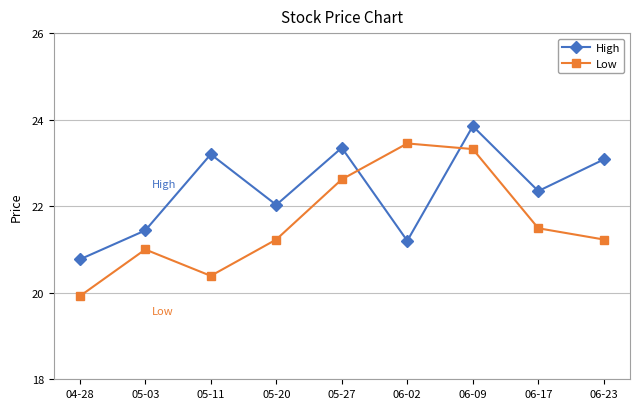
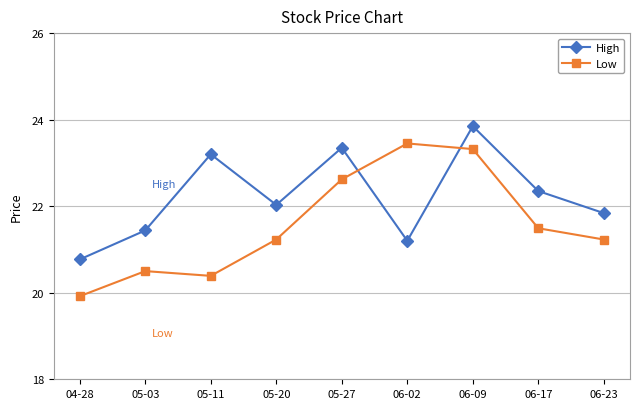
  {
    "High": {
      "04-28": 20.8,
      "05-03": 21.4,
      "05-11": 23.2,
      "05-20": 22.0,
      "05-27": 23.4,
      "06-02": 21.2,
      "06-09": 23.9,
      "06-17": 22.4,
-     "06-23": 23.1
+     "06-23": 21.8
    },
    "Low": {
      "04-28": 19.9,
-     "05-03": 21.0,
+     "05-03": 20.5,
      "05-11": 20.4,
      "05-20": 21.2,
      "05-27": 22.6,
      "06-02": 23.5,
      "06-09": 23.3,
      "06-17": 21.5,
      "06-23": 21.2
    }
  }
